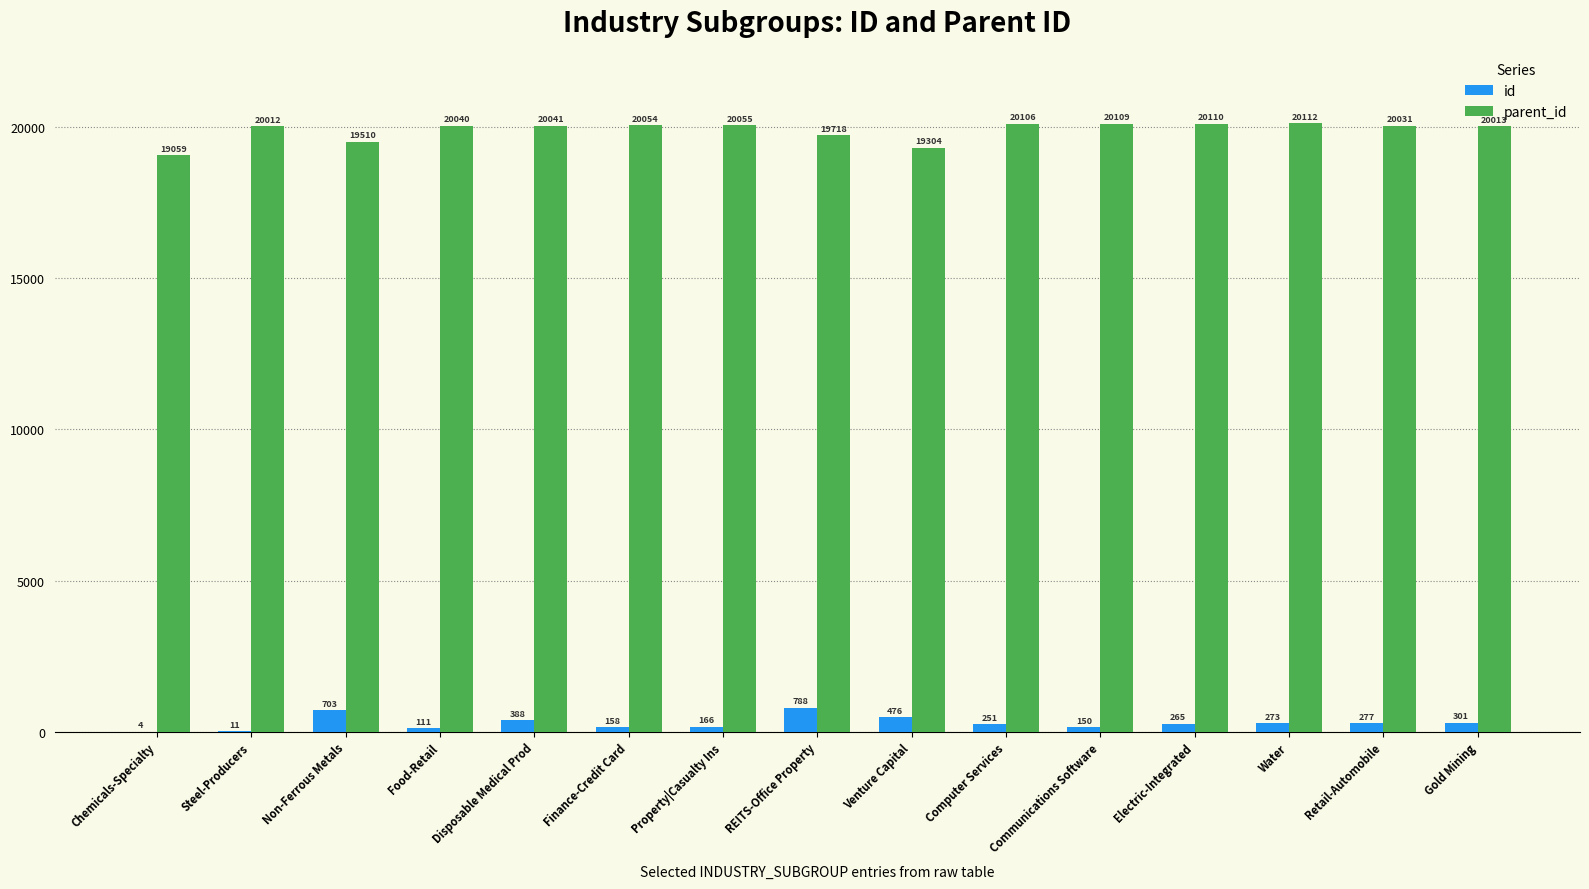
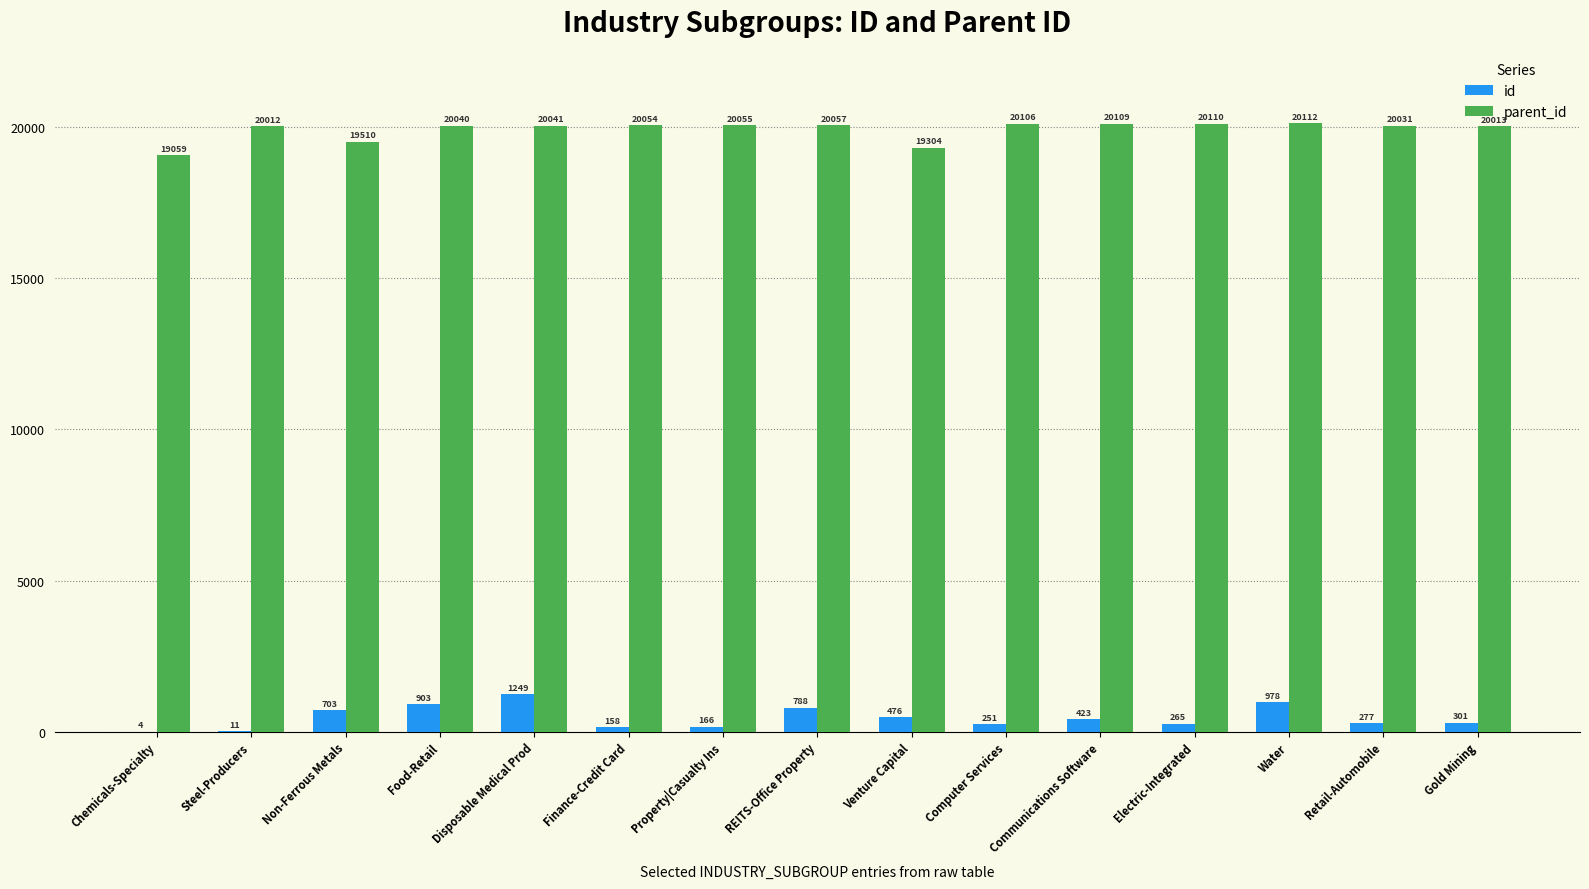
  {
    "id": {
      "Chemicals-Specialty": 4,
      "Steel-Producers": 11,
      "Non-Ferrous Metals": 703,
-     "Food-Retail": 111,
-     "Disposable Medical Prod": 388,
+     "Food-Retail": 903,
+     "Disposable Medical Prod": 1249,
      "Finance-Credit Card": 158,
      "Property|Casualty Ins": 166,
      "REITS-Office Property": 788,
      "Venture Capital": 476,
      "Computer Services": 251,
-     "Communications Software": 150,
+     "Communications Software": 423,
      "Electric-Integrated": 265,
-     "Water": 273,
+     "Water": 978,
      "Retail-Automobile": 277,
      "Gold Mining": 301
    },
    "parent_id": {
      "Chemicals-Specialty": 19059,
      "Steel-Producers": 20012,
      "Non-Ferrous Metals": 19510,
      "Food-Retail": 20040,
      "Disposable Medical Prod": 20041,
      "Finance-Credit Card": 20054,
      "Property|Casualty Ins": 20055,
-     "REITS-Office Property": 19718,
+     "REITS-Office Property": 20057,
      "Venture Capital": 19304,
      "Computer Services": 20106,
      "Communications Software": 20109,
      "Electric-Integrated": 20110,
      "Water": 20112,
      "Retail-Automobile": 20031,
      "Gold Mining": 20013
    }
  }
